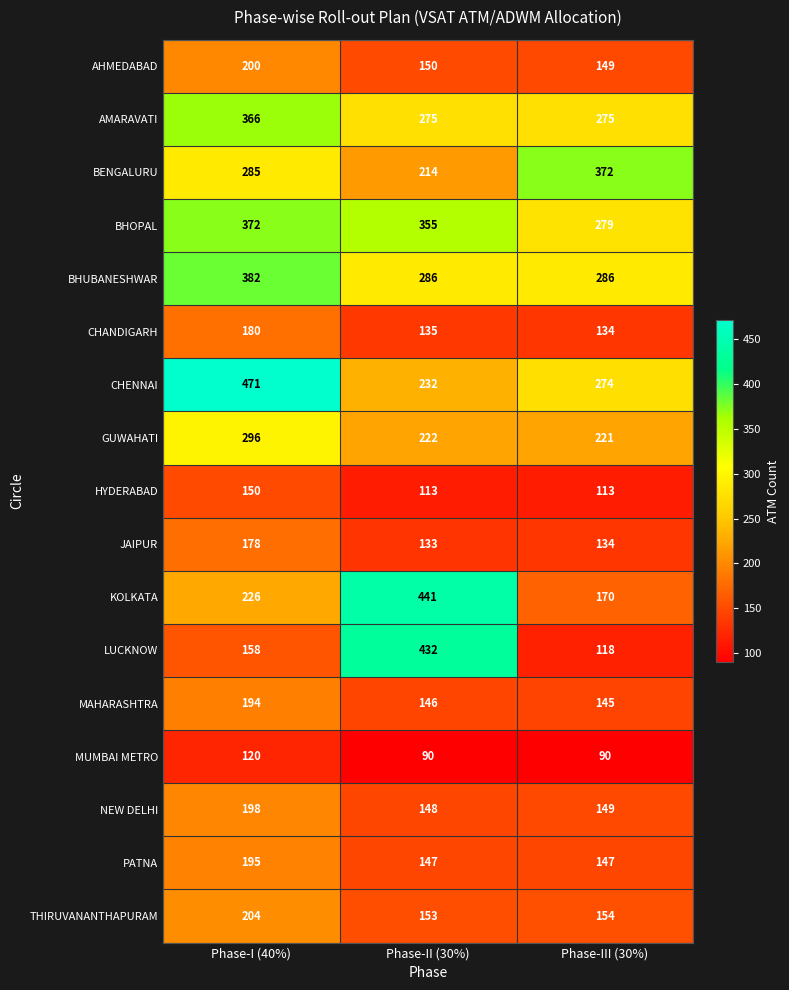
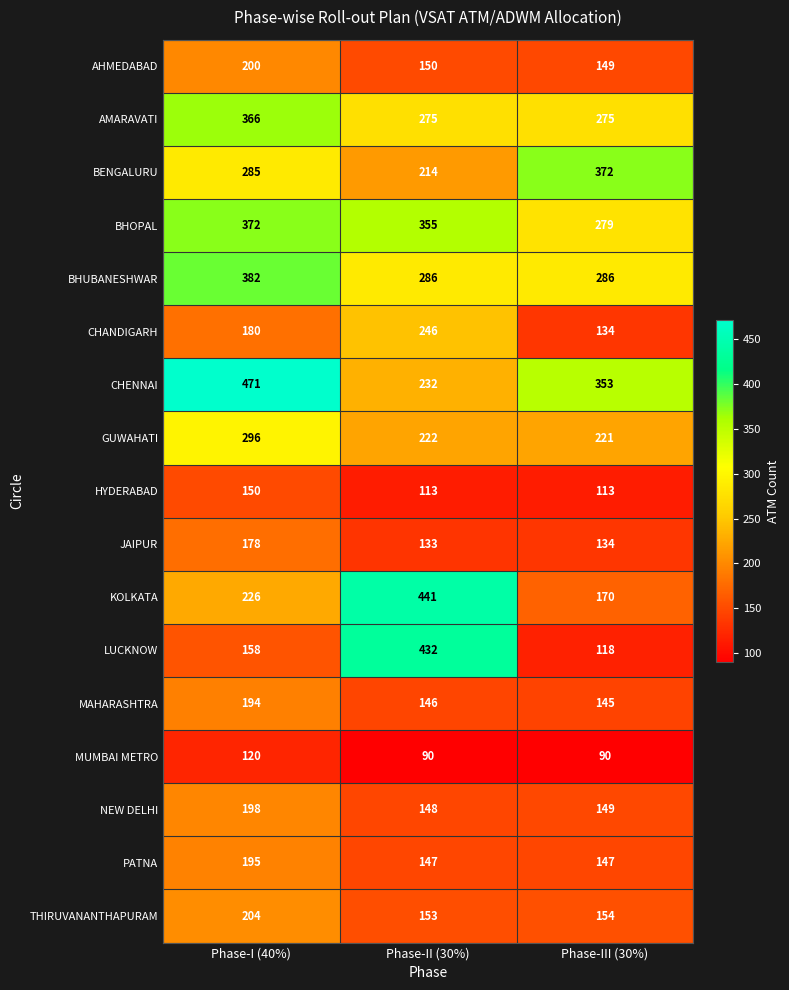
  {
    "AHMEDABAD": {
      "Phase-I (40%)": 200,
      "Phase-II (30%)": 150,
      "Phase-III (30%)": 149
    },
    "AMARAVATI": {
      "Phase-I (40%)": 366,
      "Phase-II (30%)": 275,
      "Phase-III (30%)": 275
    },
    "BENGALURU": {
      "Phase-I (40%)": 285,
      "Phase-II (30%)": 214,
      "Phase-III (30%)": 372
    },
    "BHOPAL": {
      "Phase-I (40%)": 372,
      "Phase-II (30%)": 355,
      "Phase-III (30%)": 279
    },
    "BHUBANESHWAR": {
      "Phase-I (40%)": 382,
      "Phase-II (30%)": 286,
      "Phase-III (30%)": 286
    },
    "CHANDIGARH": {
      "Phase-I (40%)": 180,
-     "Phase-II (30%)": 135,
+     "Phase-II (30%)": 246,
      "Phase-III (30%)": 134
    },
    "CHENNAI": {
      "Phase-I (40%)": 471,
      "Phase-II (30%)": 232,
-     "Phase-III (30%)": 274
+     "Phase-III (30%)": 353
    },
    "GUWAHATI": {
      "Phase-I (40%)": 296,
      "Phase-II (30%)": 222,
      "Phase-III (30%)": 221
    },
    "HYDERABAD": {
      "Phase-I (40%)": 150,
      "Phase-II (30%)": 113,
      "Phase-III (30%)": 113
    },
    "JAIPUR": {
      "Phase-I (40%)": 178,
      "Phase-II (30%)": 133,
      "Phase-III (30%)": 134
    },
    "KOLKATA": {
      "Phase-I (40%)": 226,
      "Phase-II (30%)": 441,
      "Phase-III (30%)": 170
    },
    "LUCKNOW": {
      "Phase-I (40%)": 158,
      "Phase-II (30%)": 432,
      "Phase-III (30%)": 118
    },
    "MAHARASHTRA": {
      "Phase-I (40%)": 194,
      "Phase-II (30%)": 146,
      "Phase-III (30%)": 145
    },
    "MUMBAI METRO": {
      "Phase-I (40%)": 120,
      "Phase-II (30%)": 90,
      "Phase-III (30%)": 90
    },
    "NEW DELHI": {
      "Phase-I (40%)": 198,
      "Phase-II (30%)": 148,
      "Phase-III (30%)": 149
    },
    "PATNA": {
      "Phase-I (40%)": 195,
      "Phase-II (30%)": 147,
      "Phase-III (30%)": 147
    },
    "THIRUVANANTHAPURAM": {
      "Phase-I (40%)": 204,
      "Phase-II (30%)": 153,
      "Phase-III (30%)": 154
    }
  }
